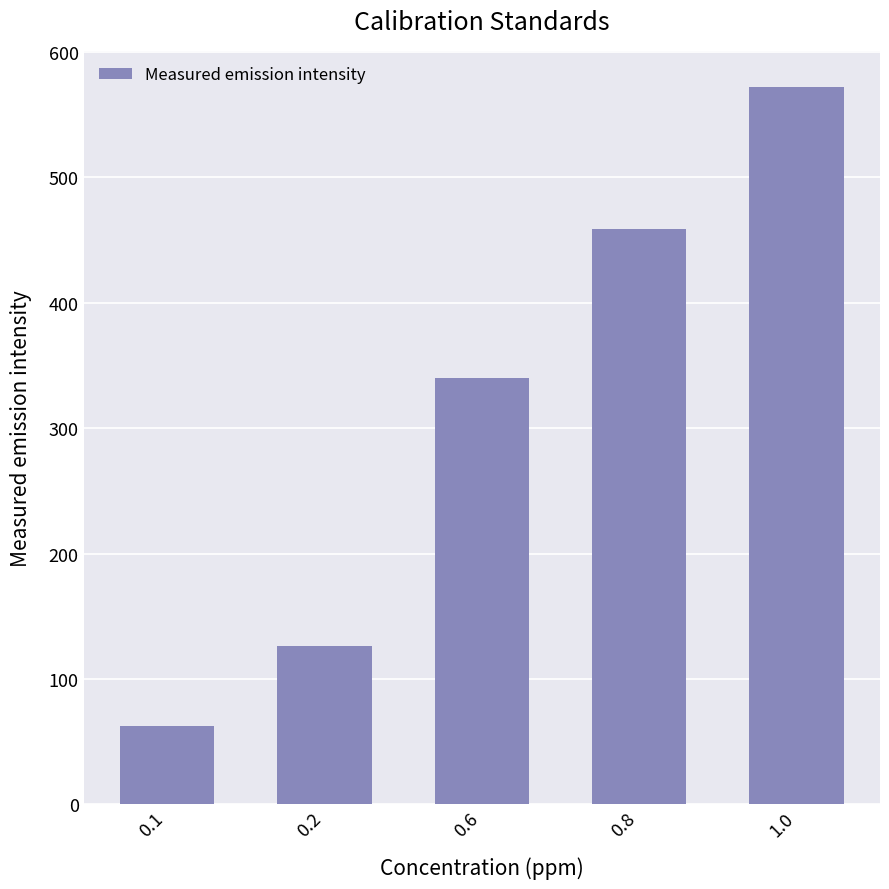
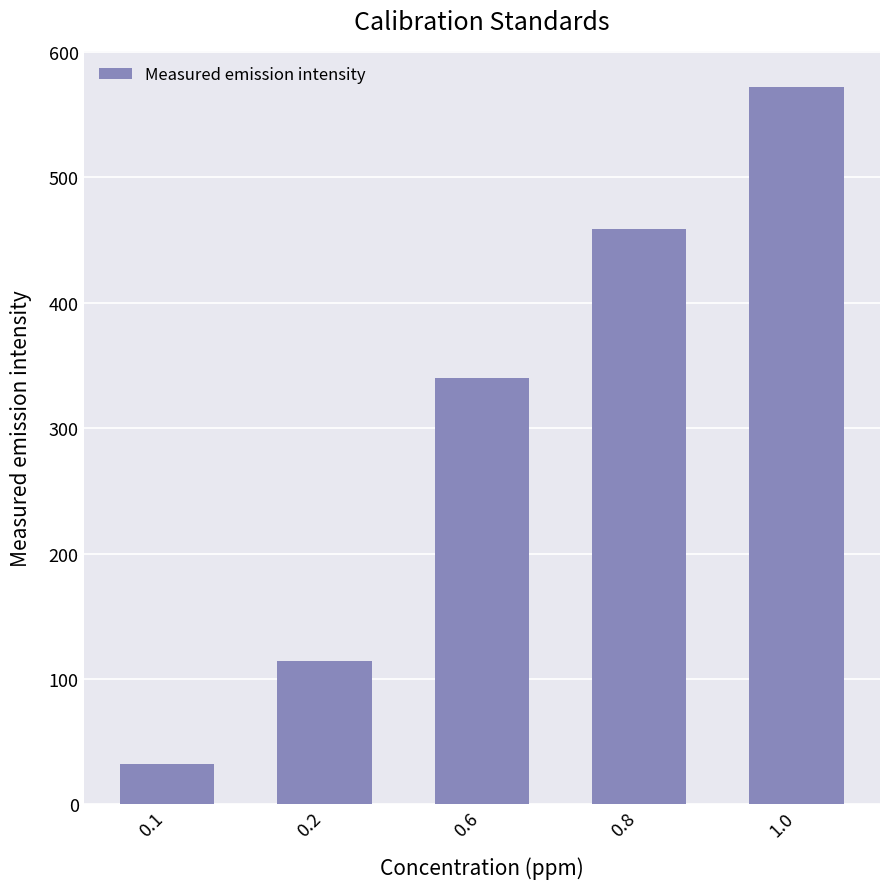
  {
-   "0.1": 62,
-   "0.2": 126,
+   "0.1": 32,
+   "0.2": 114,
    "0.6": 340,
    "0.8": 459,
    "1.0": 572
  }
